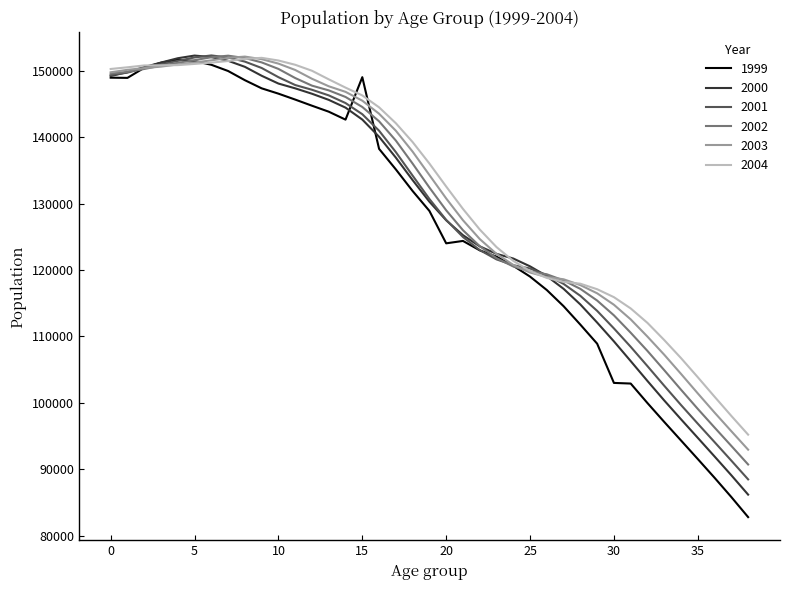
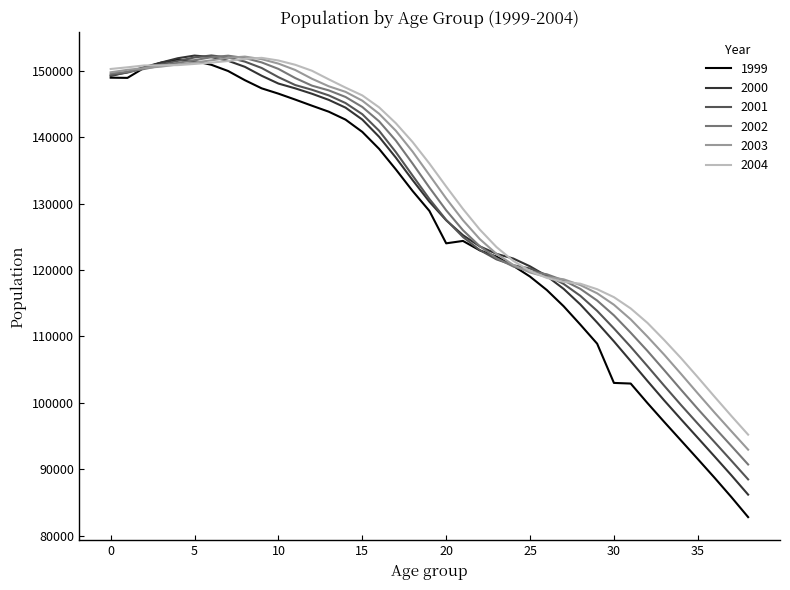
  {
    "1999": {
      "10": 147000,
-     "15": 149000,
+     "15": 141000,
      "20": 124000,
      "25": 119000,
      "30": 103000,
      "35": 92000
    }
  }
